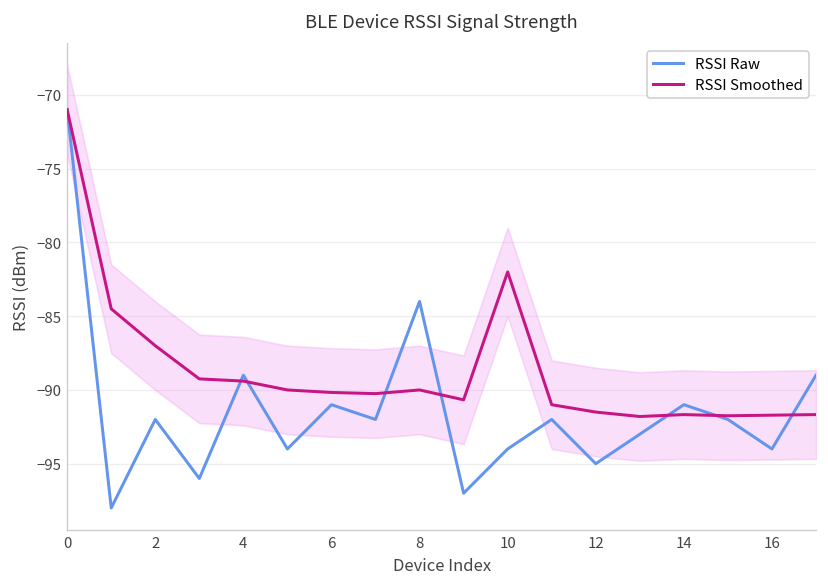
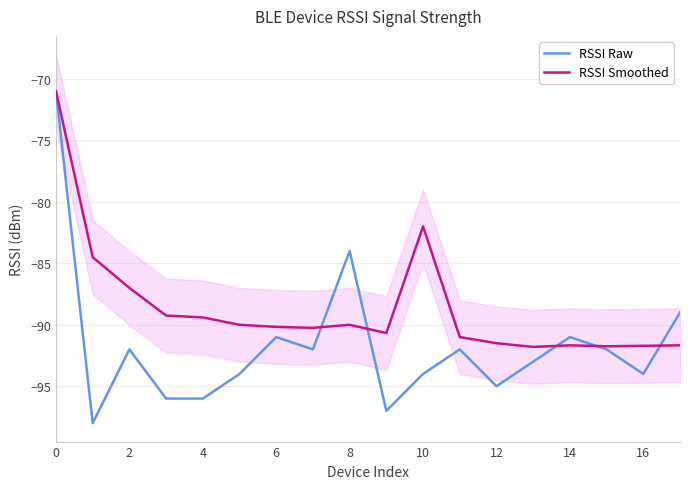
  {
    "RSSI Raw": {
      "2": -92,
-     "4": -89,
+     "4": -96,
      "6": -91,
      "8": -84,
      "10": -94,
      "12": -95,
      "14": -91,
      "16": -94
    },
    "RSSI Smoothed": {
      "2": -87,
      "4": -89.4,
      "6": -90,
      "8": -90,
      "10": -82,
      "12": -91.5,
      "14": -91.7,
      "16": -91.7
    }
  }
